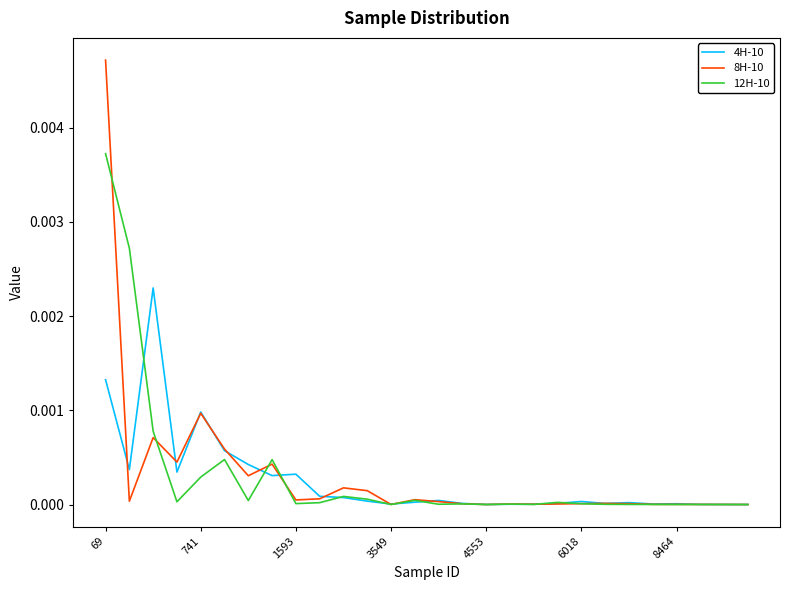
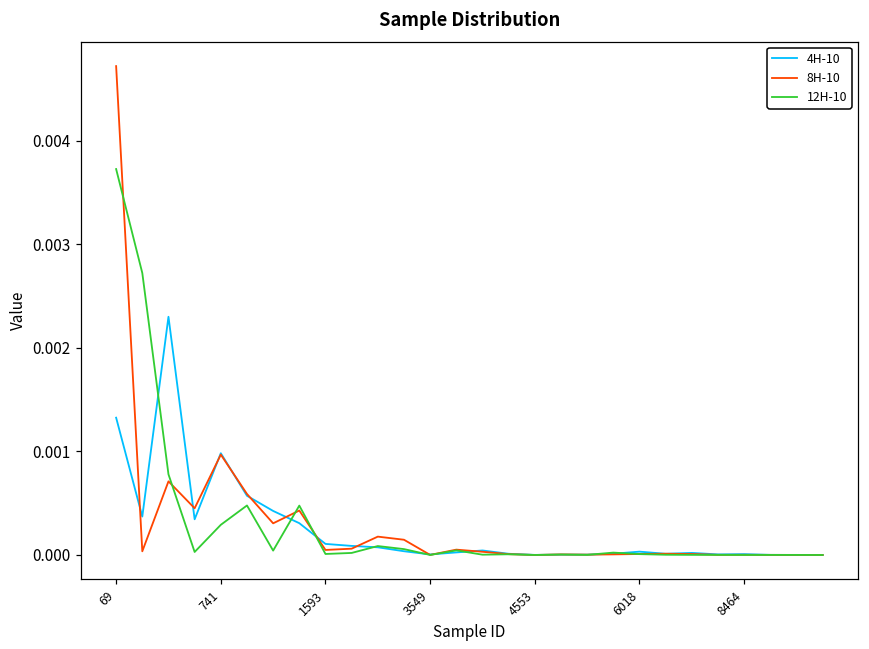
  {
    "4H-10": {
      "69": 0.0013,
-     "1593": 0.0003
+     "1593": 0.0001
    },
    "8H-10": {
      "69": 0.0047,
      "1593": 0.0000
    },
    "12H-10": {
      "69": 0.0037,
      "741": 0.0003,
      "1593": 0.0000
    }
  }
